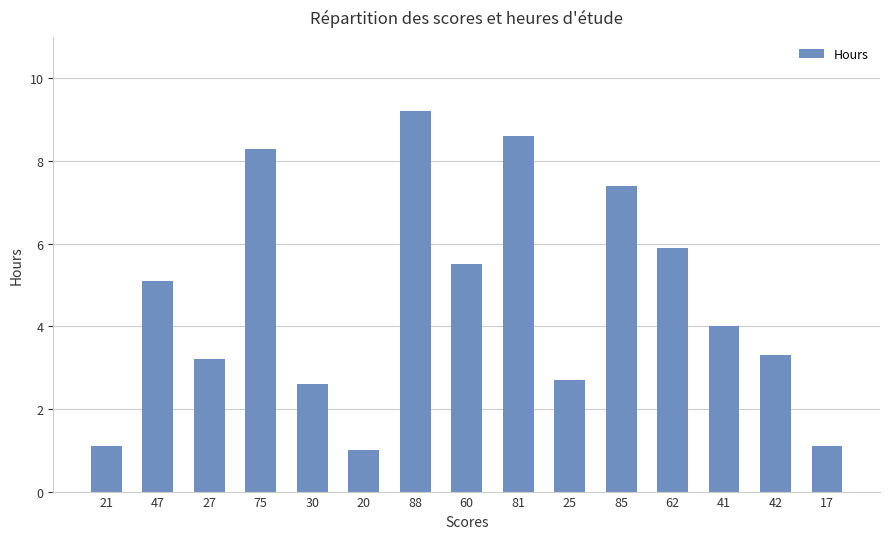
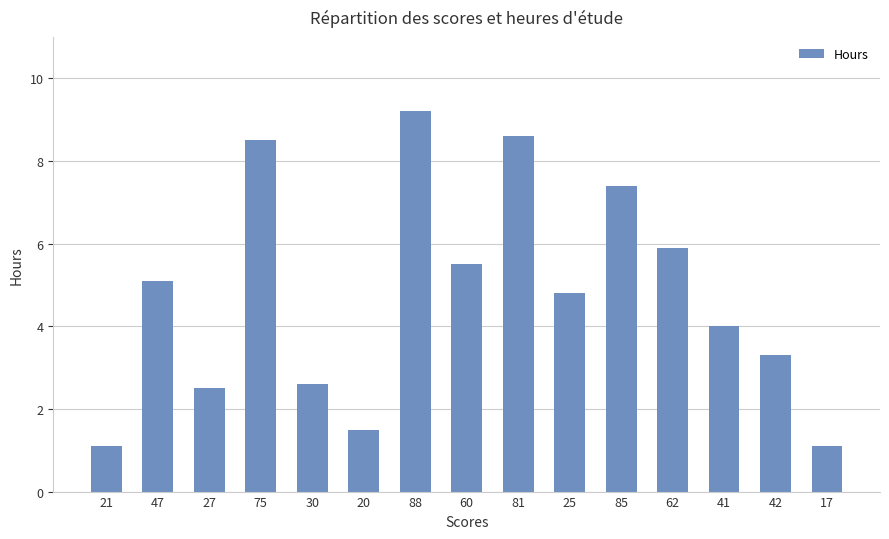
  {
    "21": 1.1,
    "47": 5.1,
-   "27": 3.2,
-   "75": 8.3,
+   "27": 2.5,
+   "75": 8.5,
    "30": 2.6,
-   "20": 1.0,
+   "20": 1.5,
    "88": 9.2,
    "60": 5.5,
    "81": 8.6,
-   "25": 2.7,
+   "25": 4.8,
    "85": 7.4,
    "62": 5.9,
    "41": 4.0,
    "42": 3.3,
    "17": 1.1
  }
